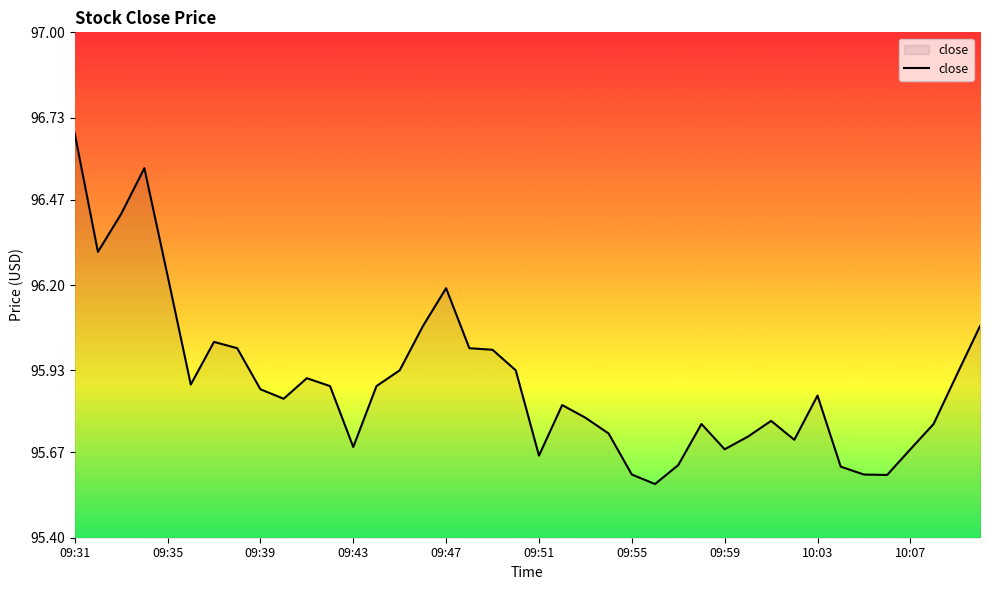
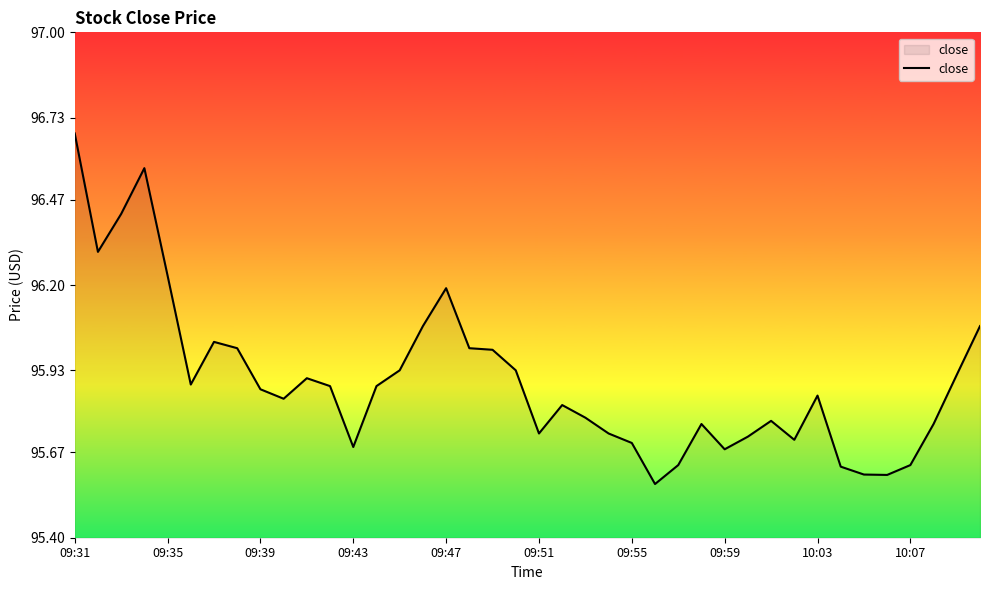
  {
    "09:31": 96.68,
    "09:35": 96.23,
    "09:39": 95.87,
    "09:43": 95.69,
    "09:47": 96.19,
-   "09:51": 95.66,
-   "09:55": 95.6,
+   "09:51": 95.73,
+   "09:55": 95.7,
    "09:59": 95.68,
    "10:03": 95.85,
-   "10:07": 95.68
+   "10:07": 95.63
  }
